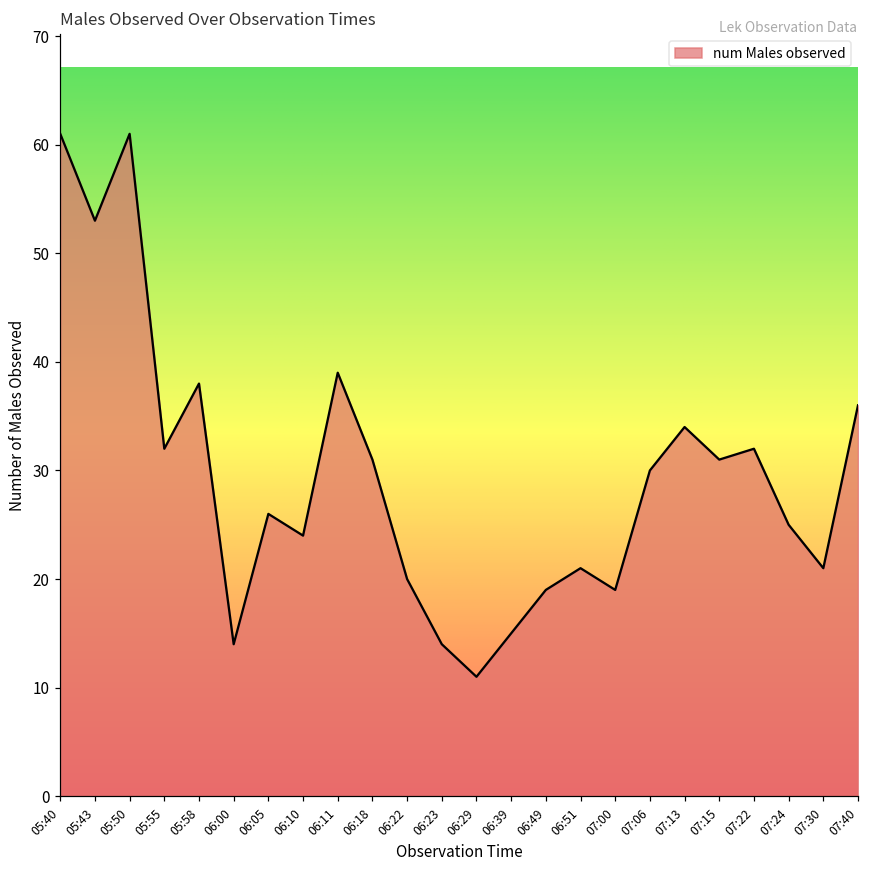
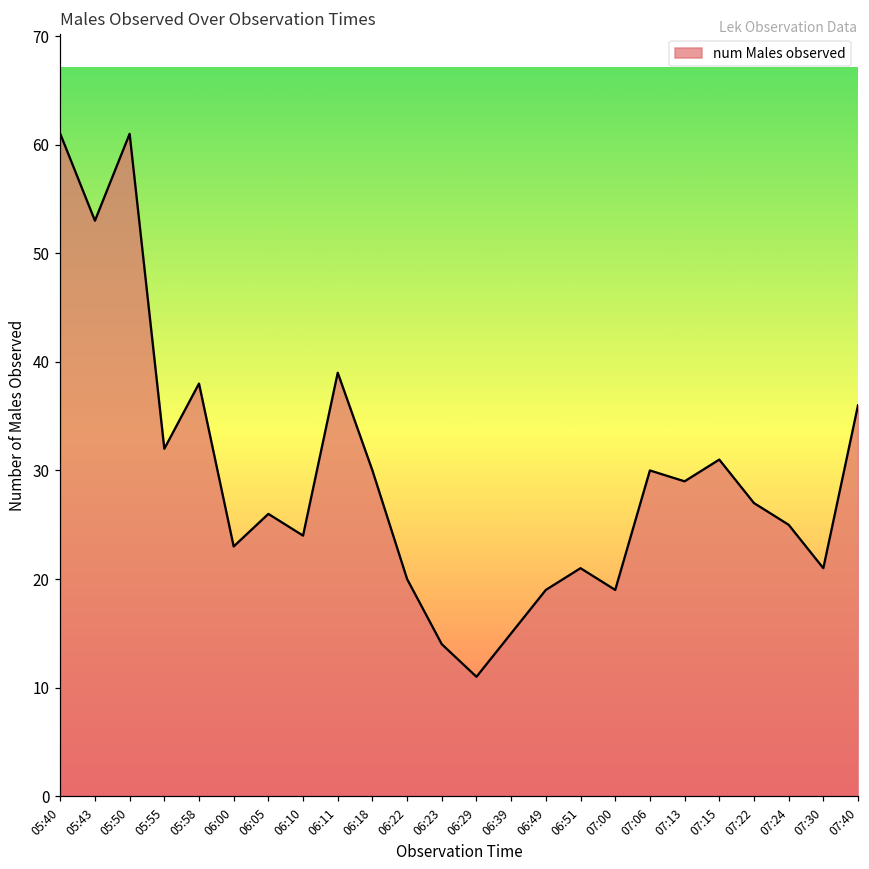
  {
    "05:40": 61,
    "05:43": 53,
    "05:50": 61,
    "05:55": 32,
    "05:58": 38,
-   "06:00": 14,
+   "06:00": 23,
    "06:05": 26,
    "06:10": 24,
    "06:11": 39,
-   "06:18": 31,
+   "06:18": 30,
    "06:22": 20,
    "06:23": 14,
    "06:29": 11,
    "06:39": 15,
    "06:49": 19,
    "06:51": 21,
    "07:00": 19,
    "07:06": 30,
-   "07:13": 34,
+   "07:13": 29,
    "07:15": 31,
-   "07:22": 32,
+   "07:22": 27,
    "07:24": 25,
    "07:30": 21,
    "07:40": 36
  }
